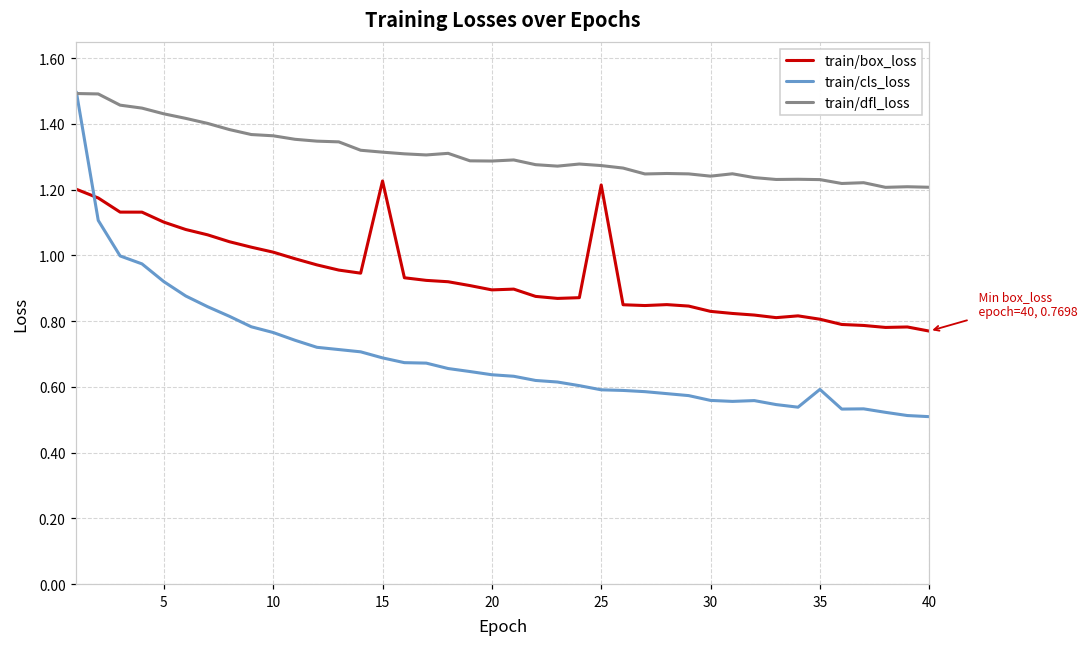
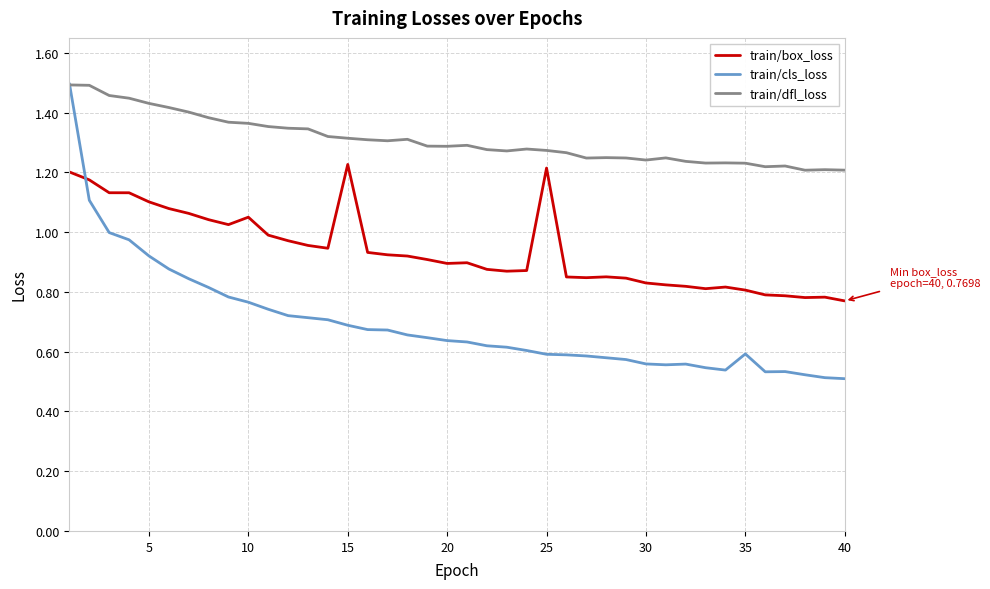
  {
    "train/box_loss": {
      "5": 1.10,
-     "10": 1.01,
+     "10": 1.05,
      "15": 1.23,
      "20": 0.90,
      "25": 1.21,
      "30": 0.83,
      "35": 0.81
    },
    "train/cls_loss": {
      "5": 0.92,
      "10": 0.77,
      "15": 0.69,
      "20": 0.64,
      "25": 0.59,
      "30": 0.56,
      "35": 0.59,
      "40": 0.51
    },
    "train/dfl_loss": {
      "5": 1.43,
      "10": 1.36,
      "15": 1.31,
      "20": 1.29,
      "25": 1.27,
      "30": 1.24,
      "35": 1.23,
      "40": 1.21
    }
  }
